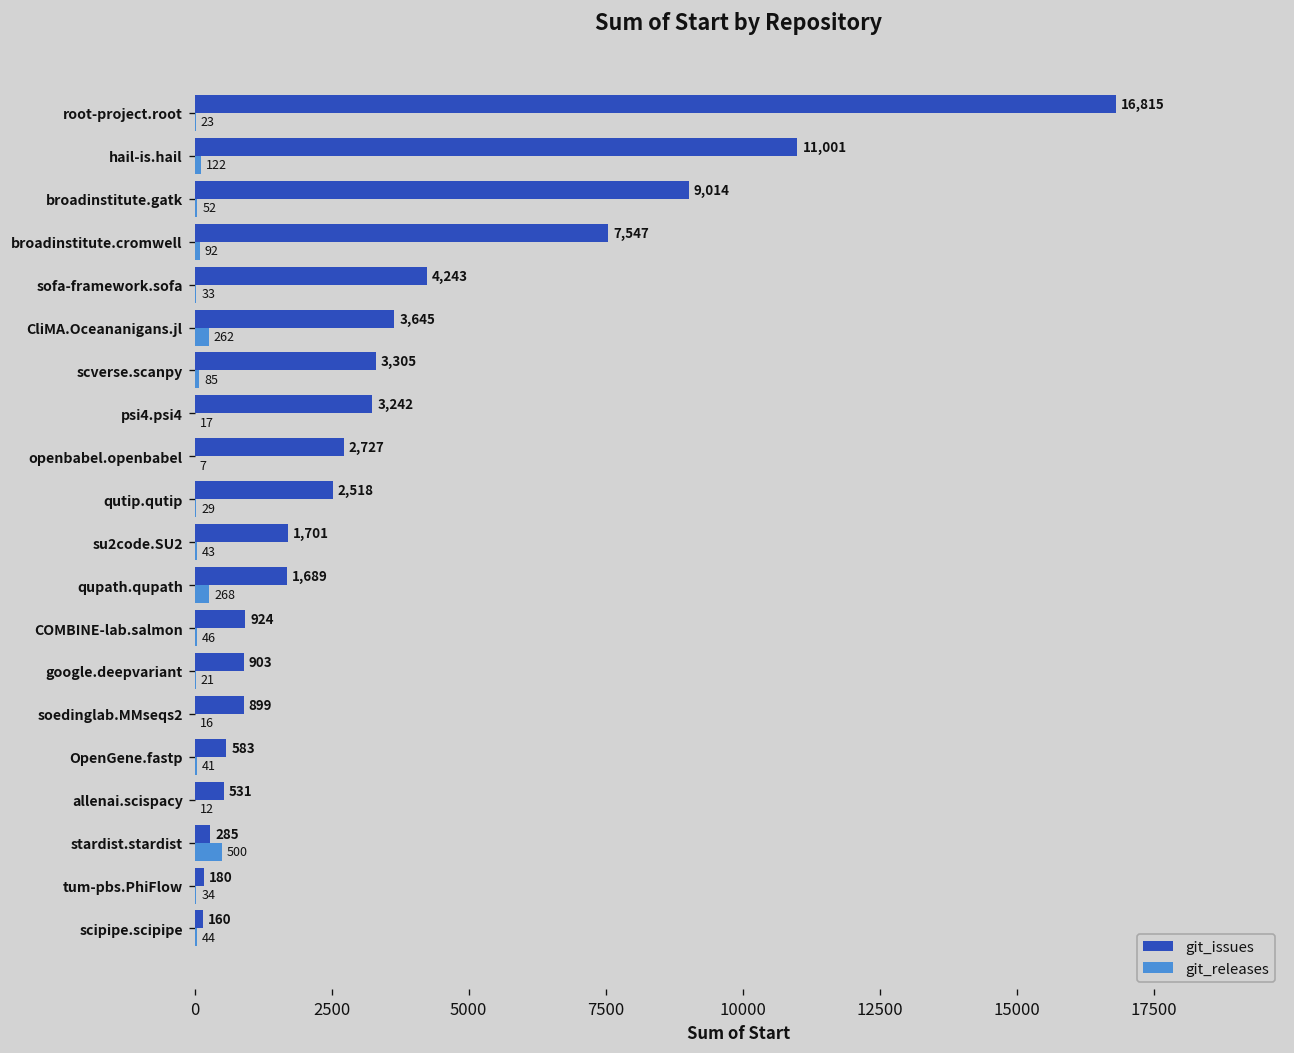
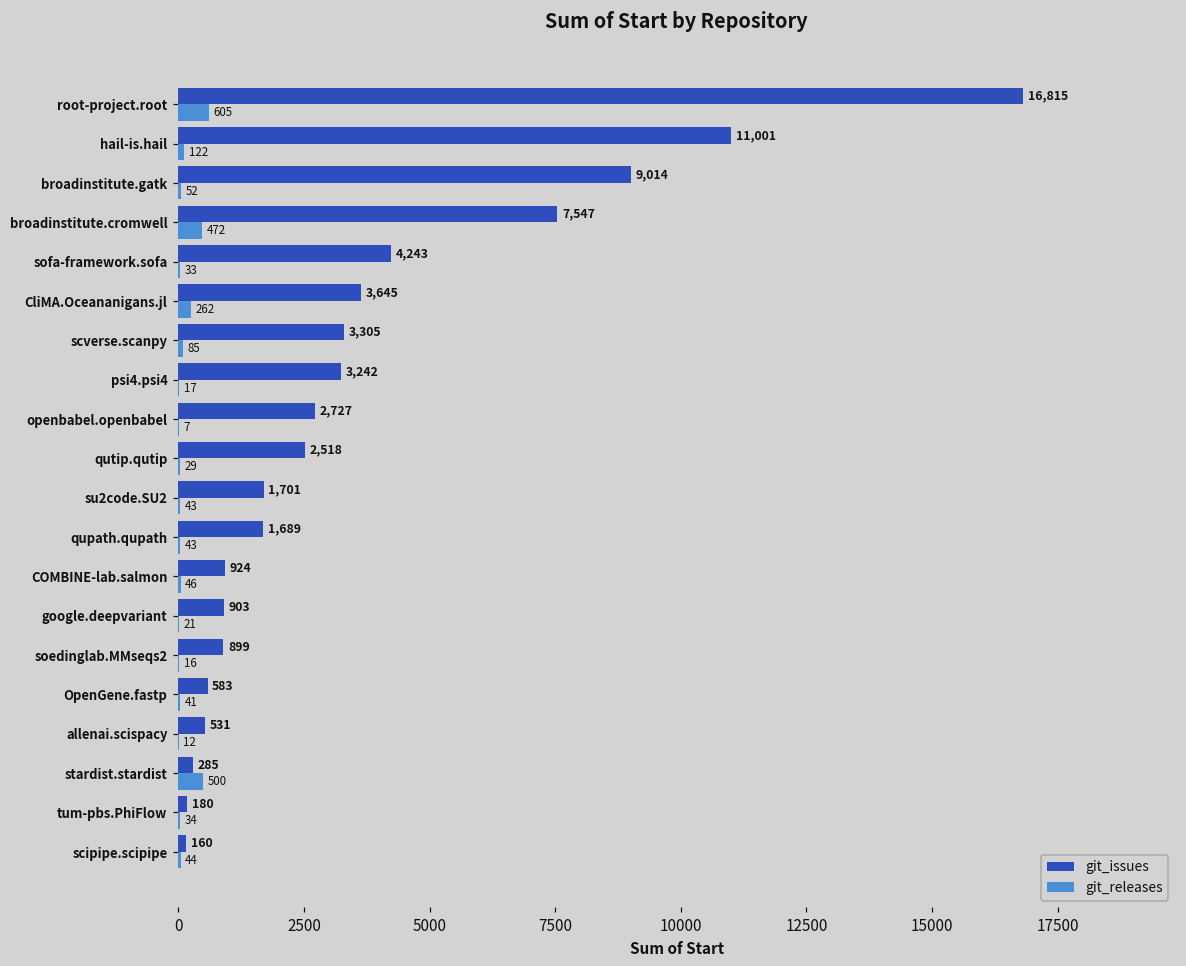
  {
    "git_issues": {
      "root-project.root": "16,815",
      "hail-is.hail": "11,001",
      "broadinstitute.gatk": "9,014",
      "broadinstitute.cromwell": "7,547",
      "sofa-framework.sofa": "4,243",
      "CliMA.Oceananigans.jl": "3,645",
      "scverse.scanpy": "3,305",
      "psi4.psi4": "3,242",
      "openbabel.openbabel": "2,727",
      "qutip.qutip": "2,518",
      "su2code.SU2": "1,701",
      "qupath.qupath": "1,689",
      "COMBINE-lab.salmon": "924",
      "google.deepvariant": "903",
      "soedinglab.MMseqs2": "899",
      "OpenGene.fastp": "583",
      "allenai.scispacy": "531",
      "stardist.stardist": "285",
      "tum-pbs.PhiFlow": "180",
      "scipipe.scipipe": "160"
    },
    "git_releases": {
-     "root-project.root": "23",
+     "root-project.root": "605",
      "hail-is.hail": "122",
      "broadinstitute.gatk": "52",
-     "broadinstitute.cromwell": "92",
+     "broadinstitute.cromwell": "472",
      "sofa-framework.sofa": "33",
      "CliMA.Oceananigans.jl": "262",
      "scverse.scanpy": "85",
      "psi4.psi4": "17",
      "openbabel.openbabel": "7",
      "qutip.qutip": "29",
      "su2code.SU2": "43",
-     "qupath.qupath": "268",
+     "qupath.qupath": "43",
      "COMBINE-lab.salmon": "46",
      "google.deepvariant": "21",
      "soedinglab.MMseqs2": "16",
      "OpenGene.fastp": "41",
      "allenai.scispacy": "12",
      "stardist.stardist": "500",
      "tum-pbs.PhiFlow": "34",
      "scipipe.scipipe": "44"
    }
  }
